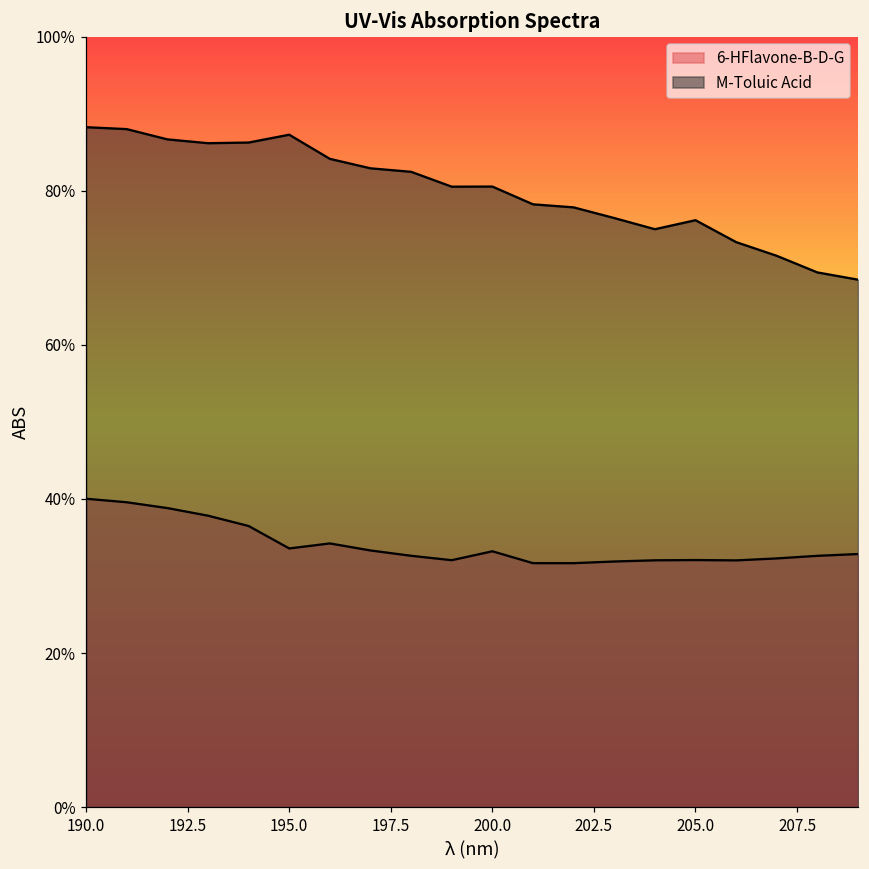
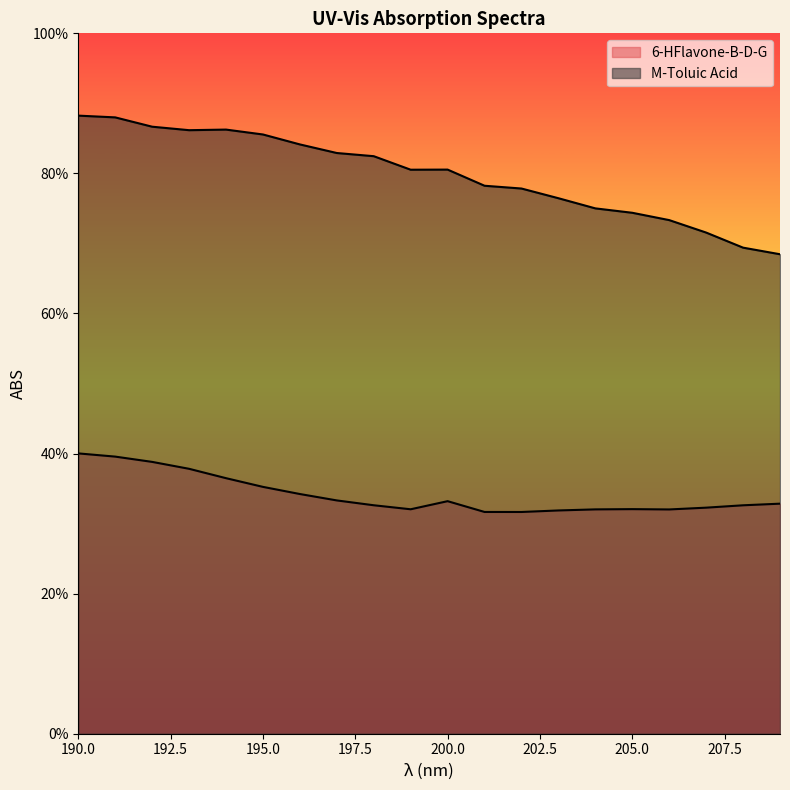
  {
    "6-HFlavone-B-D-G": {
      "190.0": "40%",
-     "195.0": "34%",
+     "195.0": "35%",
      "200.0": "33%",
      "205.0": "32%"
    },
    "M-Toluic Acid": {
      "190.0": "88%",
-     "195.0": "87%",
+     "195.0": "86%",
      "200.0": "81%",
-     "205.0": "76%"
+     "205.0": "74%"
    }
  }
